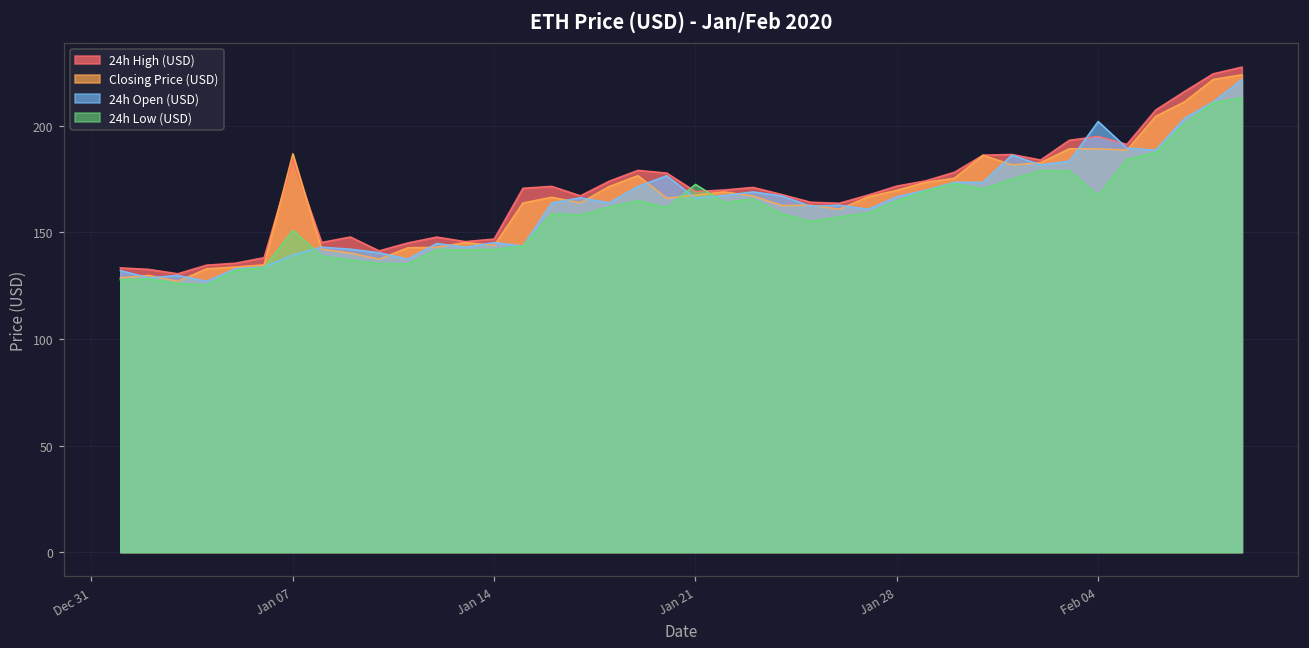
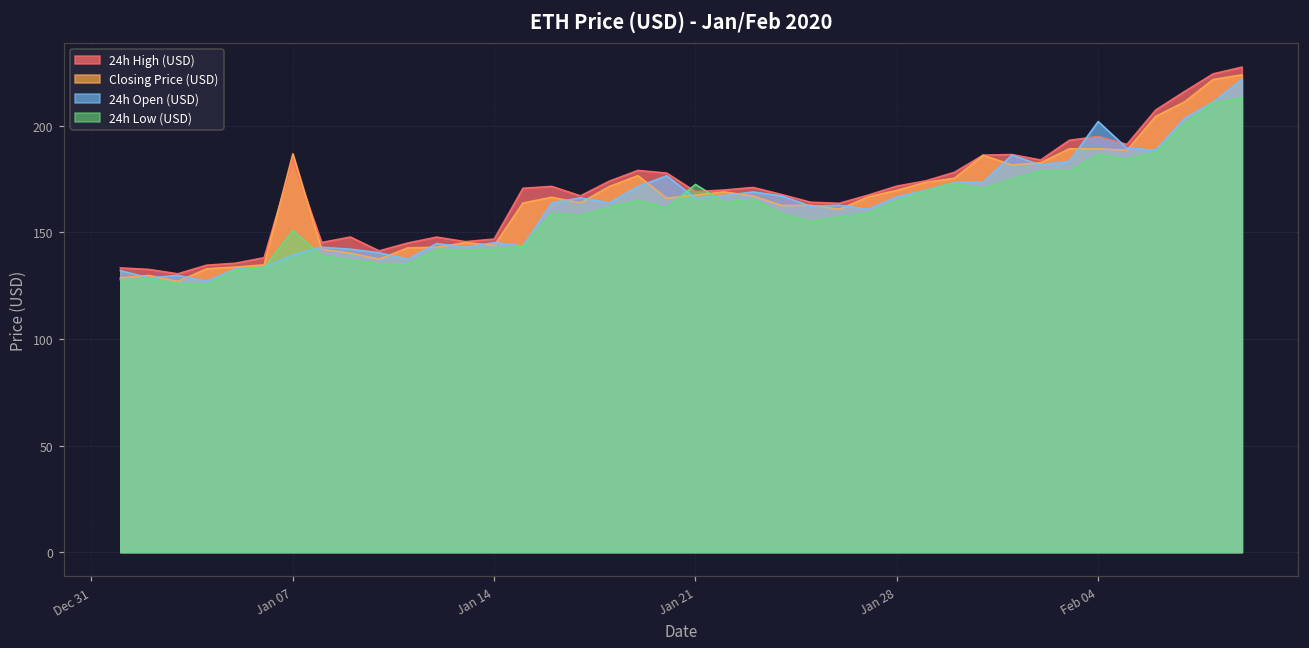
  {
    "24h High (USD)": {
      "Jan 07": 184,
      "Jan 14": 147,
      "Jan 21": 169,
      "Jan 28": 172,
      "Feb 04": 195
    },
    "Closing Price (USD)": {
      "Jan 07": 187,
      "Jan 14": 144,
      "Jan 21": 168,
      "Jan 28": 170,
      "Feb 04": 189
    },
    "24h Open (USD)": {
      "Jan 07": 139,
      "Jan 14": 145,
      "Jan 21": 166,
      "Jan 28": 167,
      "Feb 04": 202
    },
    "24h Low (USD)": {
      "Jan 07": 151,
      "Jan 14": 142,
      "Jan 21": 173,
      "Jan 28": 165,
-     "Feb 04": 167
+     "Feb 04": 187
    }
  }
